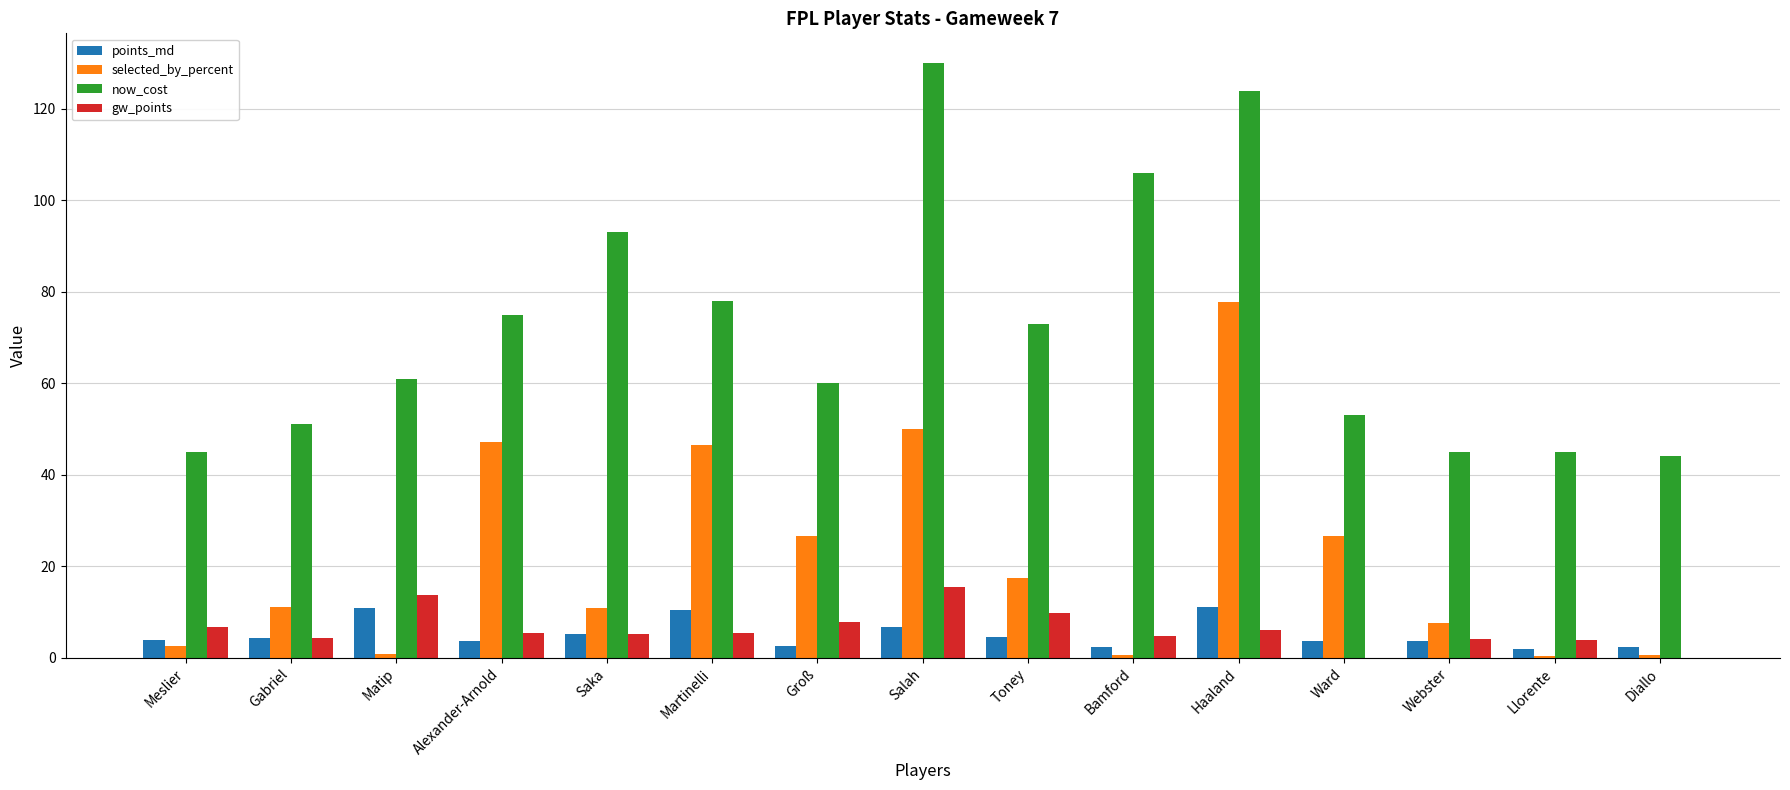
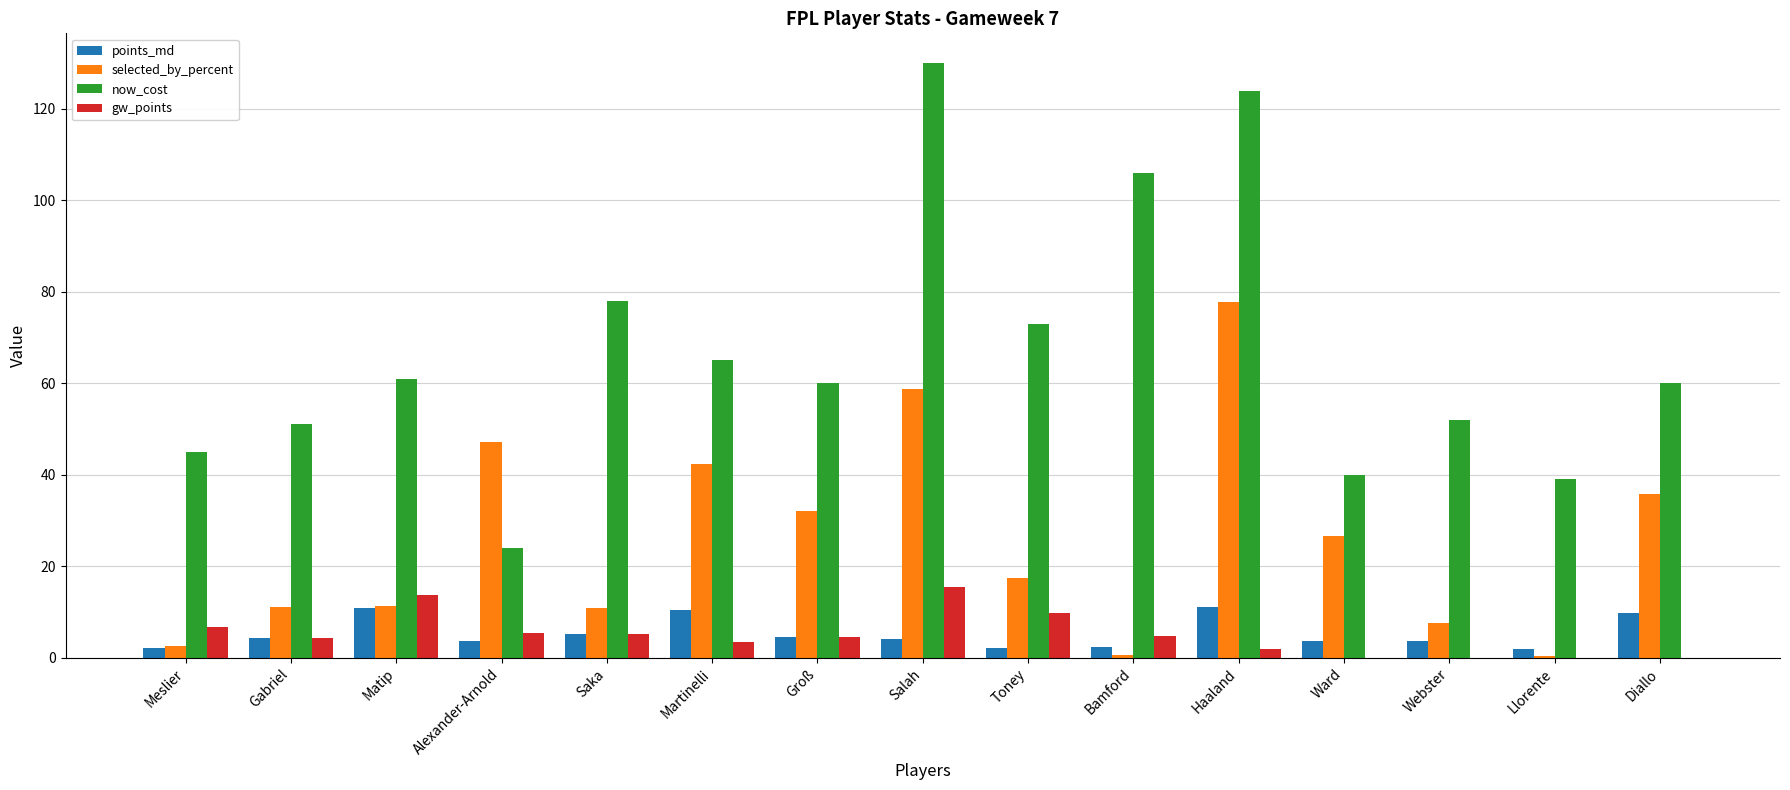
  {
    "points_md": {
-     "Meslier": 4,
+     "Meslier": 2,
      "Gabriel": 4,
      "Matip": 11,
      "Alexander-Arnold": 4,
      "Saka": 5,
      "Martinelli": 10,
-     "Groß": 3,
-     "Salah": 7,
-     "Toney": 4,
+     "Groß": 4,
+     "Salah": 4,
+     "Toney": 2,
      "Bamford": 2,
      "Haaland": 11,
      "Ward": 4,
      "Webster": 4,
      "Llorente": 2,
-     "Diallo": 2
+     "Diallo": 10
    },
    "selected_by_percent": {
      "Meslier": 3,
      "Gabriel": 11,
-     "Matip": 1,
+     "Matip": 11,
      "Alexander-Arnold": 47,
      "Saka": 11,
-     "Martinelli": 46,
-     "Groß": 27,
-     "Salah": 50,
+     "Martinelli": 42,
+     "Groß": 32,
+     "Salah": 59,
      "Toney": 17,
      "Haaland": 78,
      "Ward": 27,
      "Webster": 8,
-     "Diallo": 1
+     "Diallo": 36
    },
    "now_cost": {
      "Meslier": 45,
      "Gabriel": 51,
      "Matip": 61,
-     "Alexander-Arnold": 75,
-     "Saka": 93,
-     "Martinelli": 78,
+     "Alexander-Arnold": 24,
+     "Saka": 78,
+     "Martinelli": 65,
      "Groß": 60,
      "Salah": 130,
      "Toney": 73,
      "Bamford": 106,
      "Haaland": 124,
-     "Ward": 53,
-     "Webster": 45,
-     "Llorente": 45,
-     "Diallo": 44
+     "Ward": 40,
+     "Webster": 52,
+     "Llorente": 39,
+     "Diallo": 60
    },
    "gw_points": {
      "Meslier": 7,
      "Gabriel": 4,
      "Matip": 14,
      "Alexander-Arnold": 5,
      "Saka": 5,
-     "Martinelli": 5,
-     "Groß": 8,
+     "Martinelli": 3,
+     "Groß": 4,
      "Salah": 16,
      "Toney": 10,
      "Bamford": 5,
-     "Haaland": 6,
+     "Haaland": 2,
      "Ward": 0,
-     "Webster": 4,
-     "Llorente": 4,
+     "Webster": 0,
+     "Llorente": 0,
      "Diallo": 0
    }
  }
